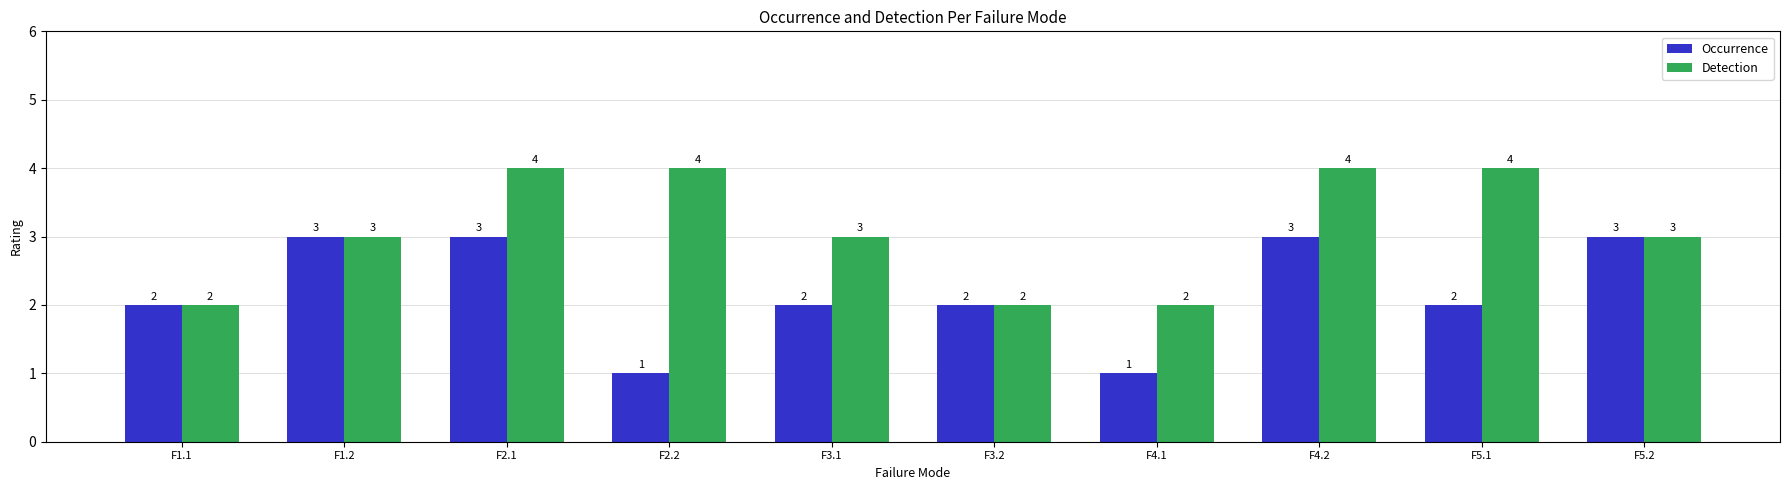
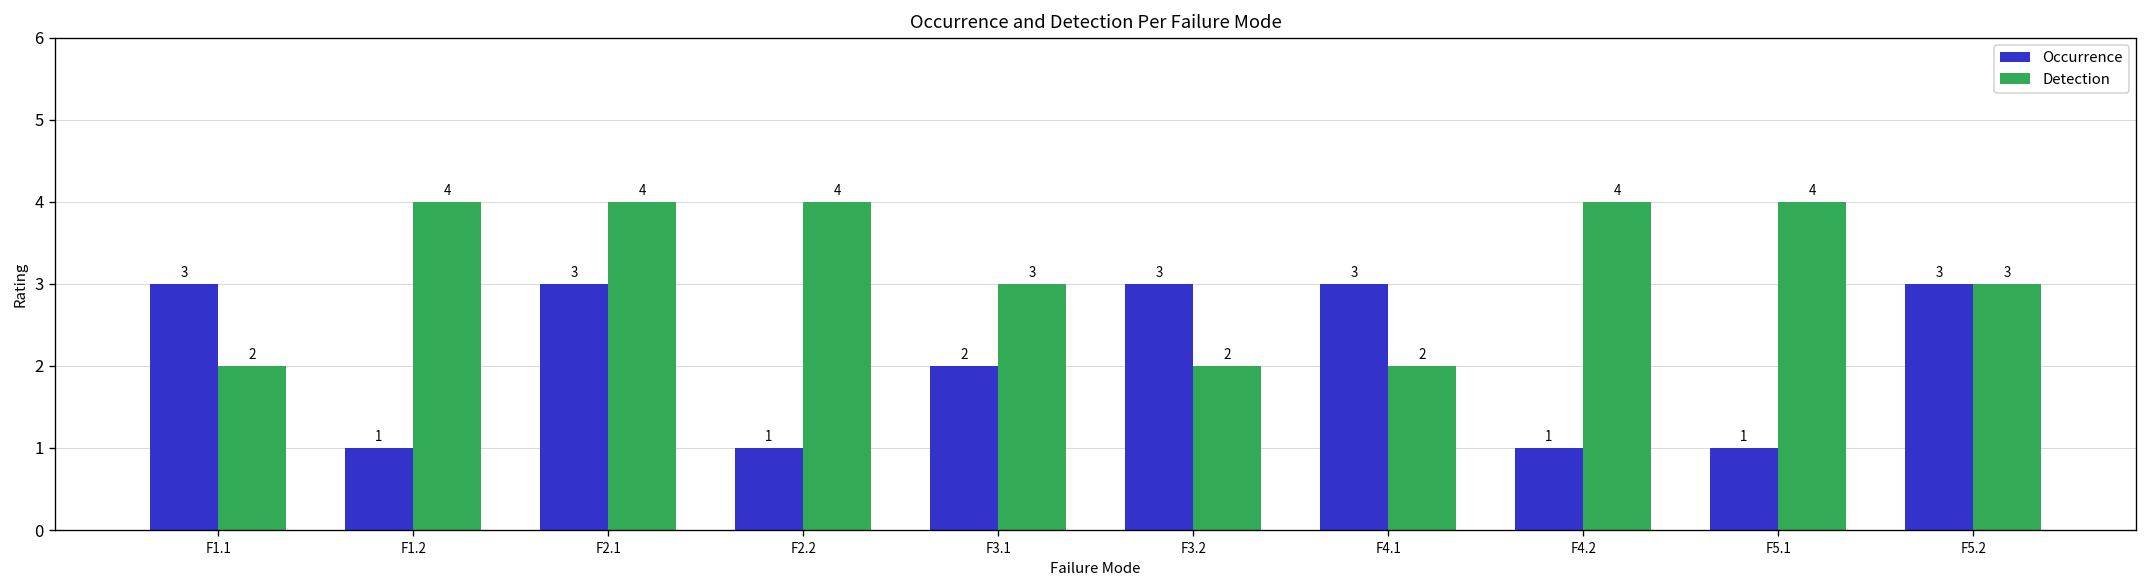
  {
    "Occurrence": {
-     "F1.1": 2,
-     "F1.2": 3,
+     "F1.1": 3,
+     "F1.2": 1,
      "F2.1": 3,
      "F2.2": 1,
      "F3.1": 2,
-     "F3.2": 2,
-     "F4.1": 1,
-     "F4.2": 3,
-     "F5.1": 2,
+     "F3.2": 3,
+     "F4.1": 3,
+     "F4.2": 1,
+     "F5.1": 1,
      "F5.2": 3
    },
    "Detection": {
      "F1.1": 2,
-     "F1.2": 3,
+     "F1.2": 4,
      "F2.1": 4,
      "F2.2": 4,
      "F3.1": 3,
      "F3.2": 2,
      "F4.1": 2,
      "F4.2": 4,
      "F5.1": 4,
      "F5.2": 3
    }
  }
